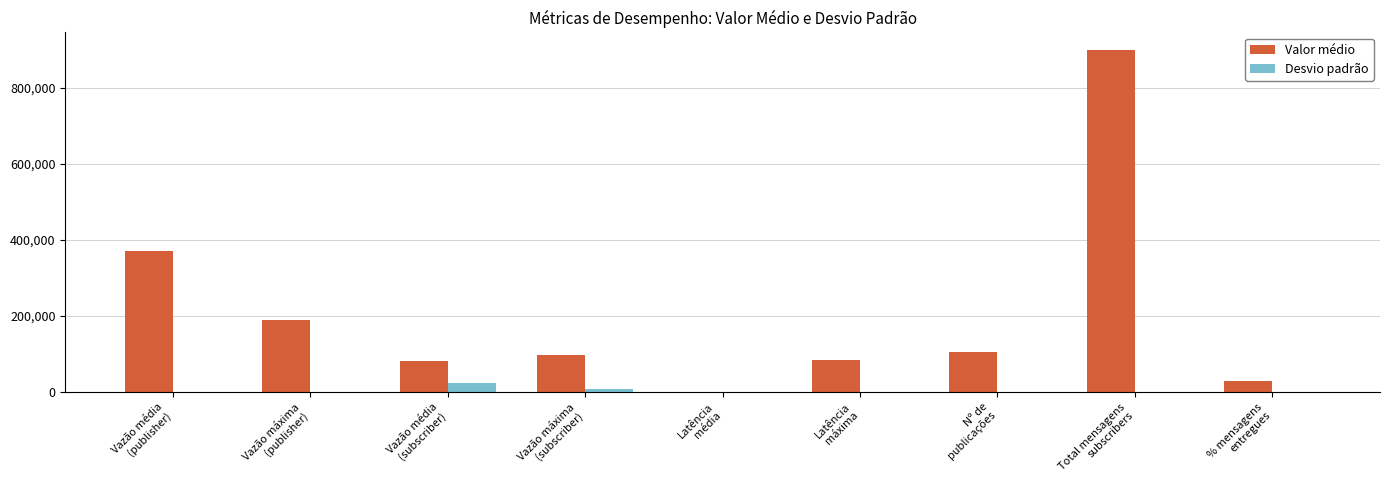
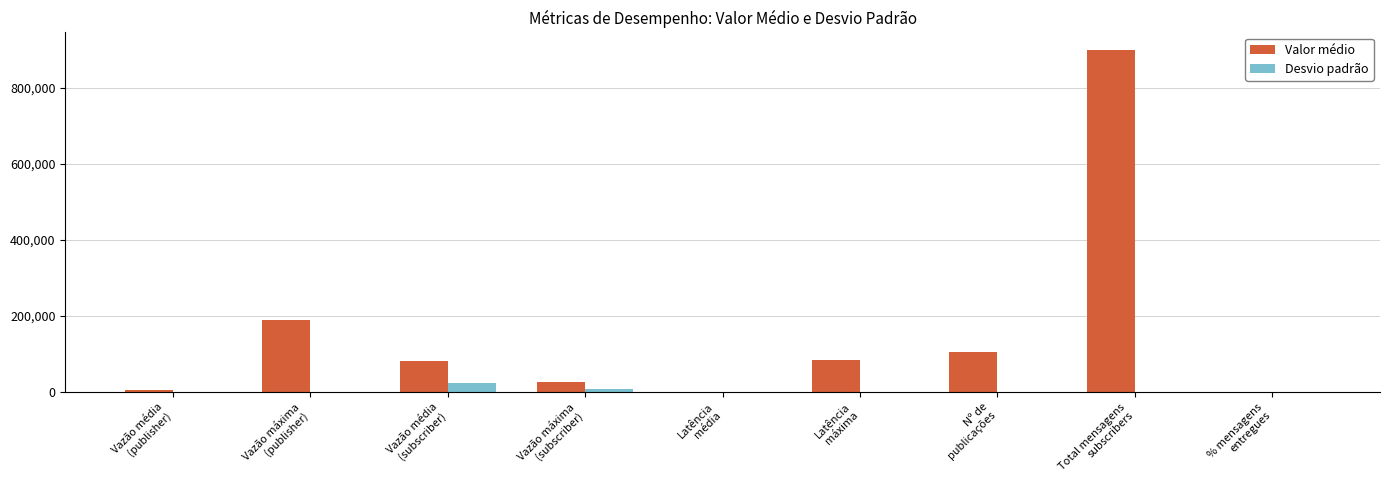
  {
    "Valor médio": {
-     "Vazão média (publisher)": "370,000",
+     "Vazão média (publisher)": "10,000",
      "Vazão máxima (publisher)": "190,000",
      "Vazão média (subscriber)": "80,000",
-     "Vazão máxima (subscriber)": "100,000",
+     "Vazão máxima (subscriber)": "30,000",
      "Latência máxima": "80,000",
      "Nº de publicações": "110,000",
      "Total mensagens subscribers": "900,000",
-     "% mensagens entregues": "30,000"
+     "% mensagens entregues": "0"
    },
    "Desvio padrão": {
      "Vazão média (subscriber)": "20,000",
      "Vazão máxima (subscriber)": "10,000",
      "Nº de publicações": "0"
    }
  }
